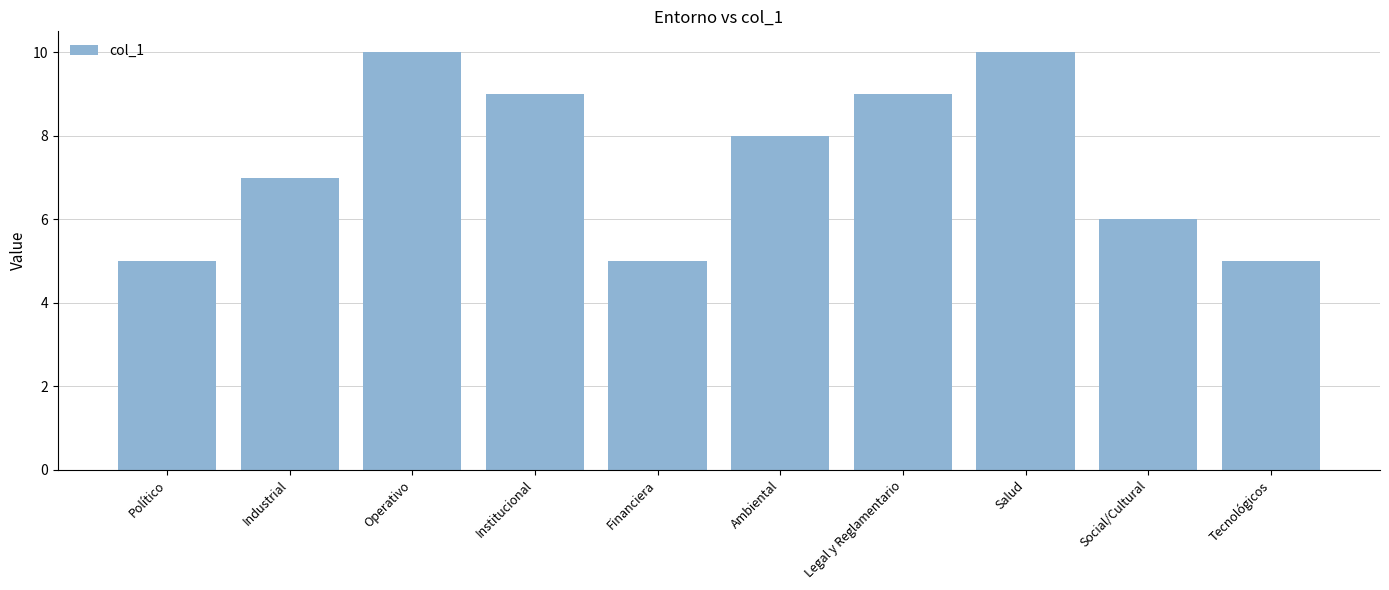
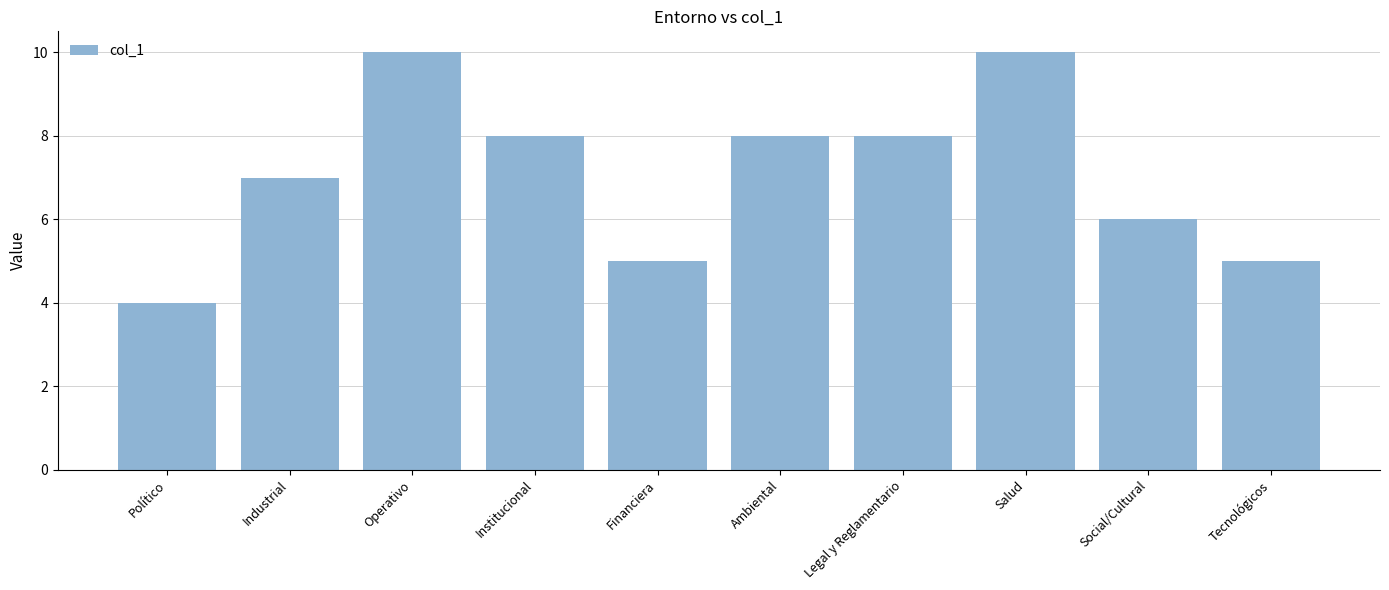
  {
-   "Político": 5,
+   "Político": 4,
    "Industrial": 7,
    "Operativo": 10,
-   "Institucional": 9,
+   "Institucional": 8,
    "Financiera": 5,
    "Ambiental": 8,
-   "Legal y Reglamentario": 9,
+   "Legal y Reglamentario": 8,
    "Salud": 10,
    "Social/Cultural": 6,
    "Tecnológicos": 5
  }
